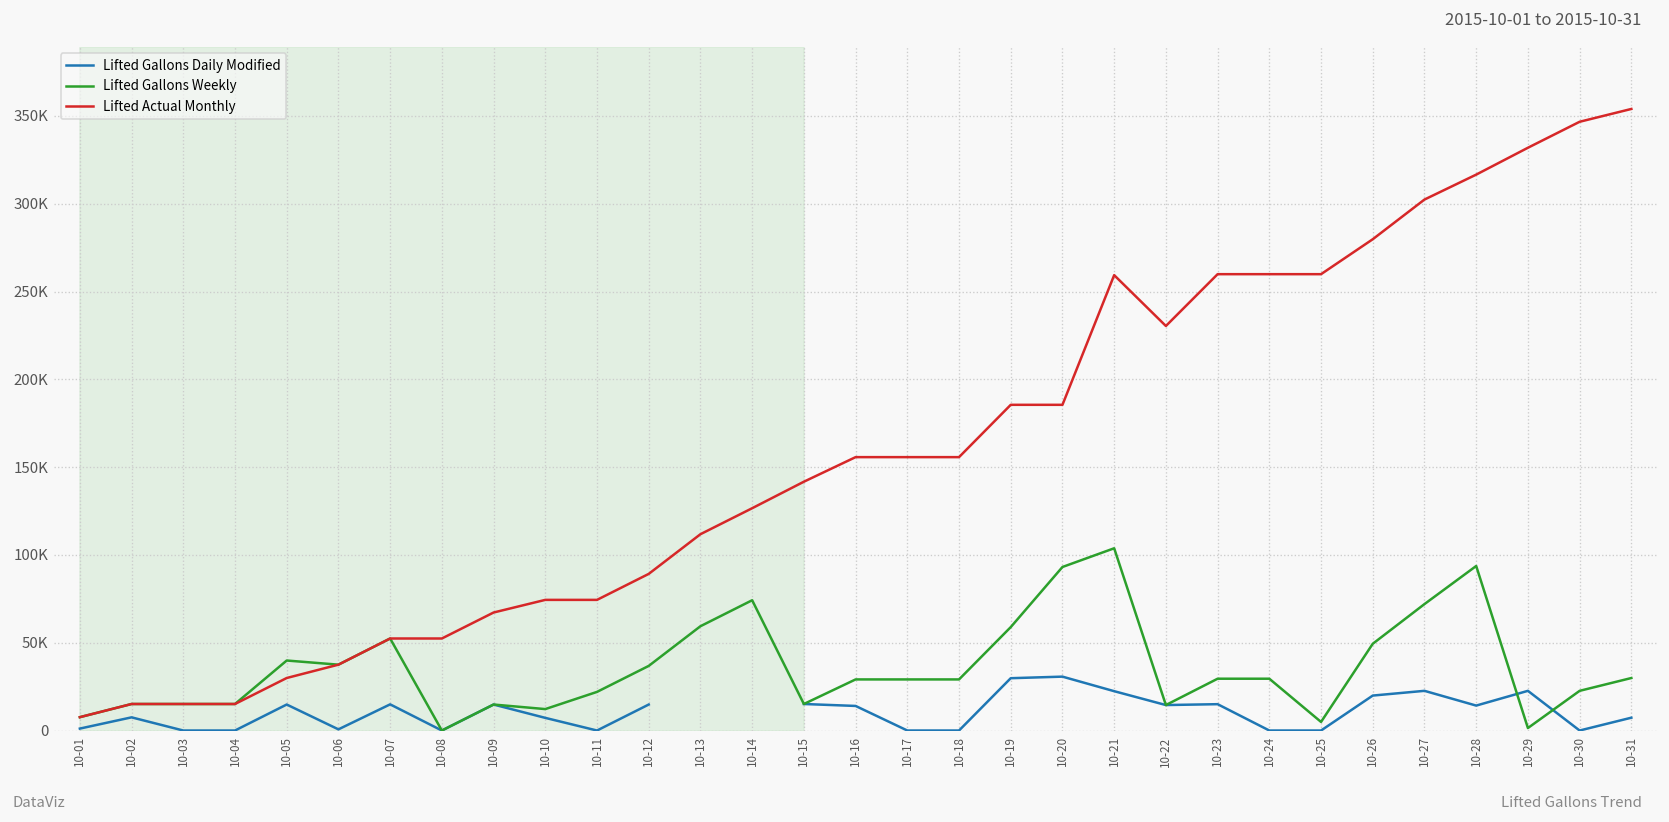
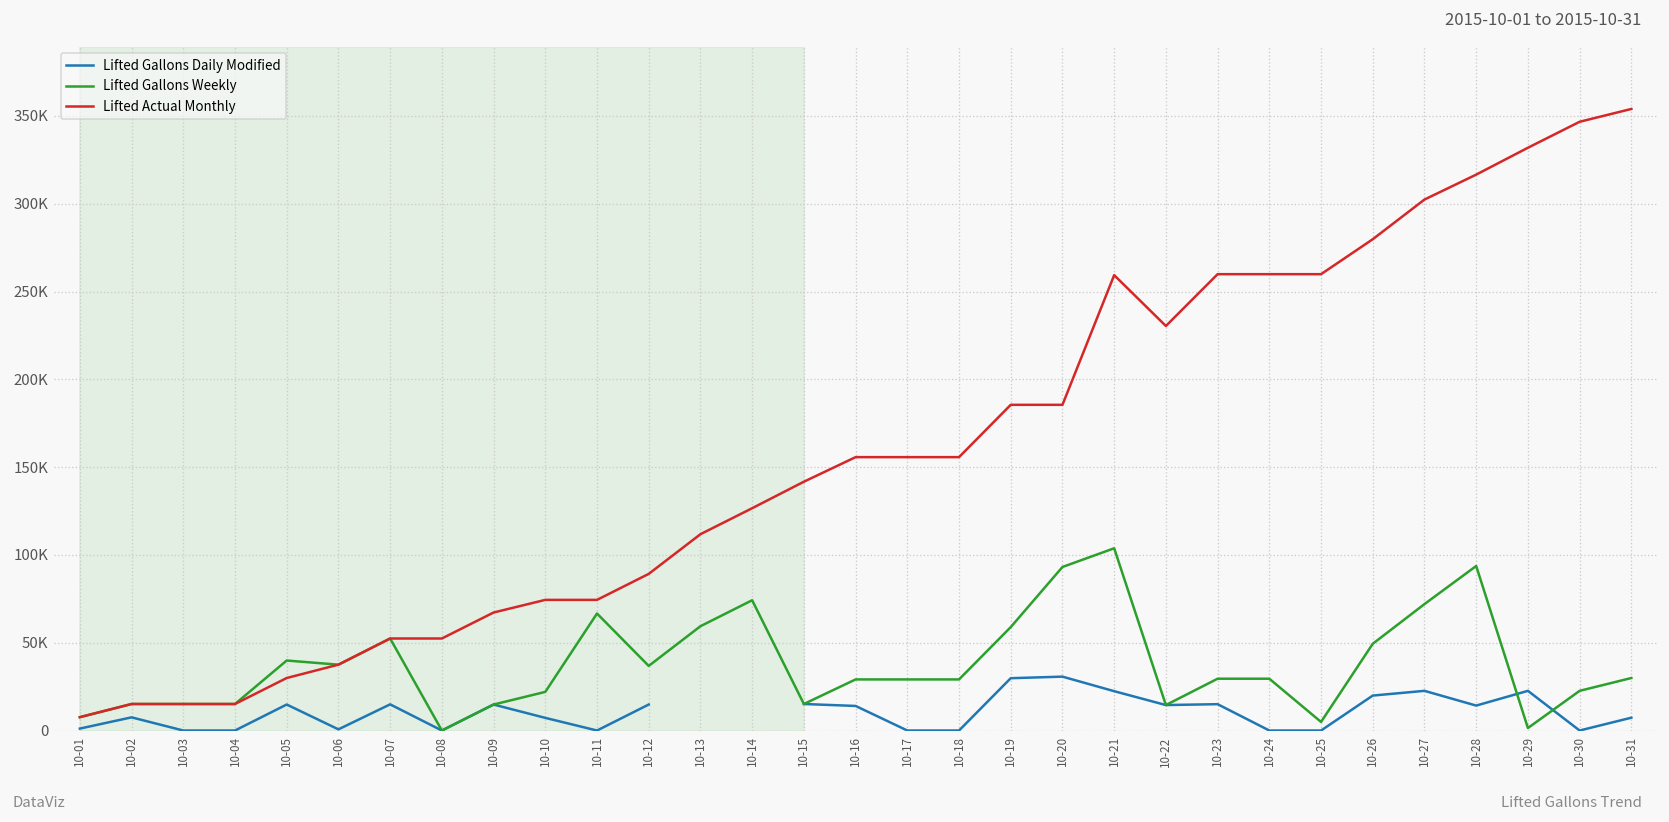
  {
    "Lifted Gallons Daily Modified": {
      "10-01": 1000,
      "10-02": 8000,
      "10-03": 0,
      "10-04": 0,
      "10-05": 15000,
      "10-06": 1000,
      "10-07": 15000,
      "10-10": 7000,
      "10-11": 0,
      "10-12": 15000,
      "10-16": 14000,
      "10-17": 0,
      "10-18": 0,
      "10-19": 30000,
      "10-20": 31000,
      "10-21": 22000,
      "10-23": 15000,
      "10-24": 0,
      "10-25": 0,
      "10-26": 20000,
      "10-27": 23000,
      "10-28": 14000,
      "10-29": 23000,
      "10-30": 0,
      "10-31": 7000
    },
    "Lifted Gallons Weekly": {
      "10-05": 40000,
-     "10-10": 12000,
-     "10-11": 22000,
+     "10-10": 22000,
+     "10-11": 67000,
      "10-12": 37000,
      "10-13": 59000,
      "10-14": 74000,
      "10-16": 29000,
      "10-17": 29000,
      "10-18": 29000,
      "10-19": 59000,
      "10-20": 93000,
      "10-21": 104000,
      "10-23": 30000,
      "10-24": 30000,
      "10-25": 5000,
      "10-26": 49000,
      "10-27": 72000,
      "10-28": 94000,
      "10-29": 1000,
      "10-30": 23000,
      "10-31": 30000
    },
    "Lifted Actual Monthly": {
      "10-05": 30000,
      "10-08": 52000,
      "10-09": 67000,
      "10-10": 74000,
      "10-11": 74000,
      "10-12": 89000,
      "10-13": 112000,
      "10-14": 127000,
      "10-15": 142000,
      "10-16": 156000,
      "10-17": 156000,
      "10-18": 156000,
      "10-19": 186000,
      "10-20": 186000,
      "10-21": 259000,
      "10-22": 230000,
      "10-23": 260000,
      "10-24": 260000,
      "10-25": 260000,
      "10-26": 280000,
      "10-27": 302000,
      "10-28": 317000,
      "10-29": 332000,
      "10-30": 347000,
      "10-31": 354000
    }
  }
